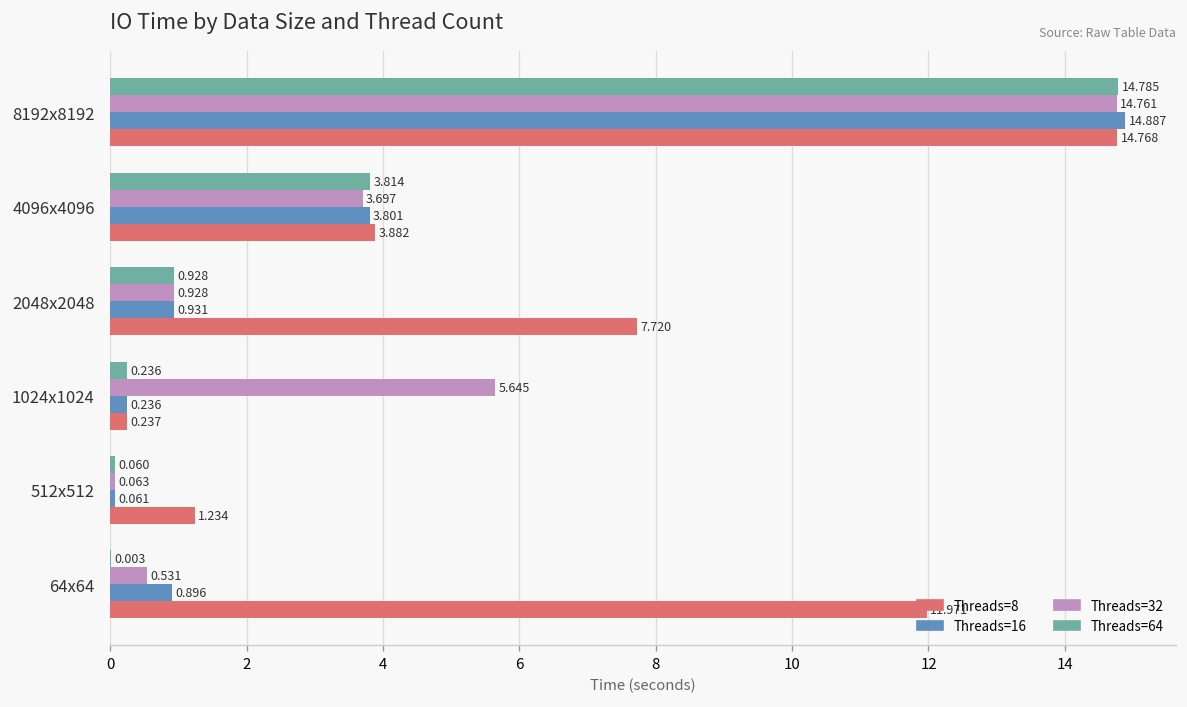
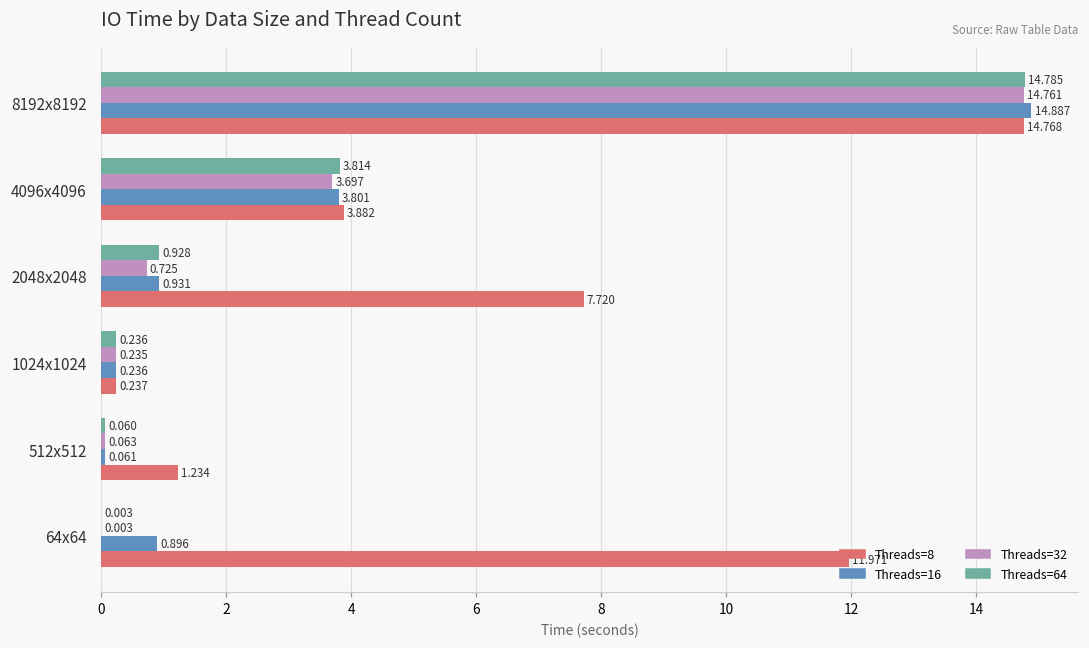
  {
    "Threads=8": {
      "8192x8192": 14.768,
      "4096x4096": 3.882,
      "2048x2048": 7.720,
      "1024x1024": 0.237,
      "512x512": 1.234,
      "64x64": 11.971
    },
    "Threads=32": {
      "8192x8192": 14.761,
      "4096x4096": 3.697,
-     "2048x2048": 0.928,
-     "1024x1024": 5.645,
+     "2048x2048": 0.725,
+     "1024x1024": 0.235,
      "512x512": 0.063,
-     "64x64": 0.531
+     "64x64": 0.003
    }
  }
